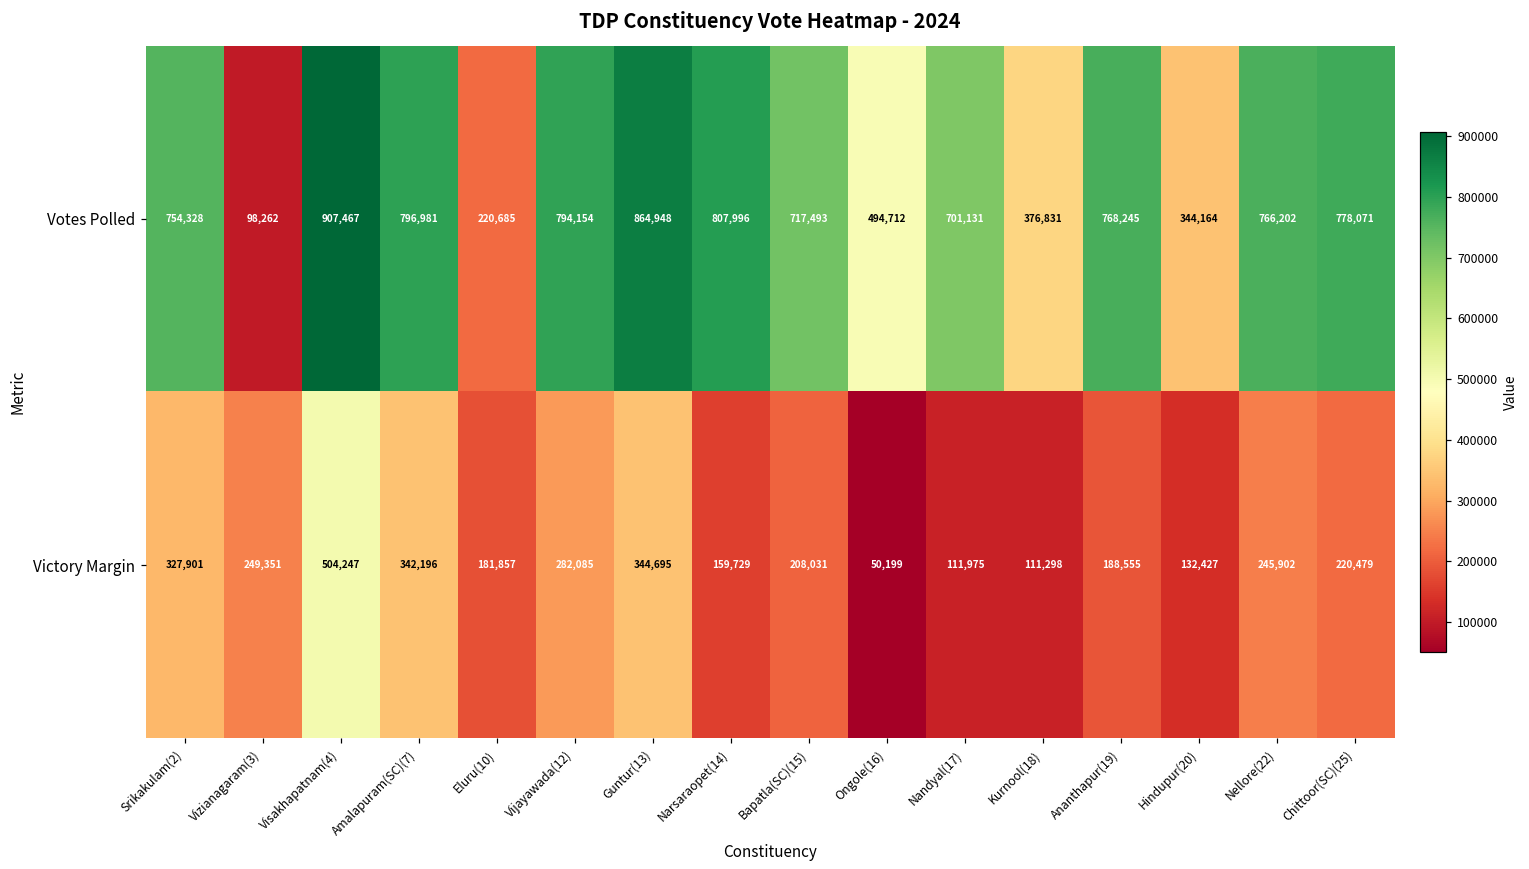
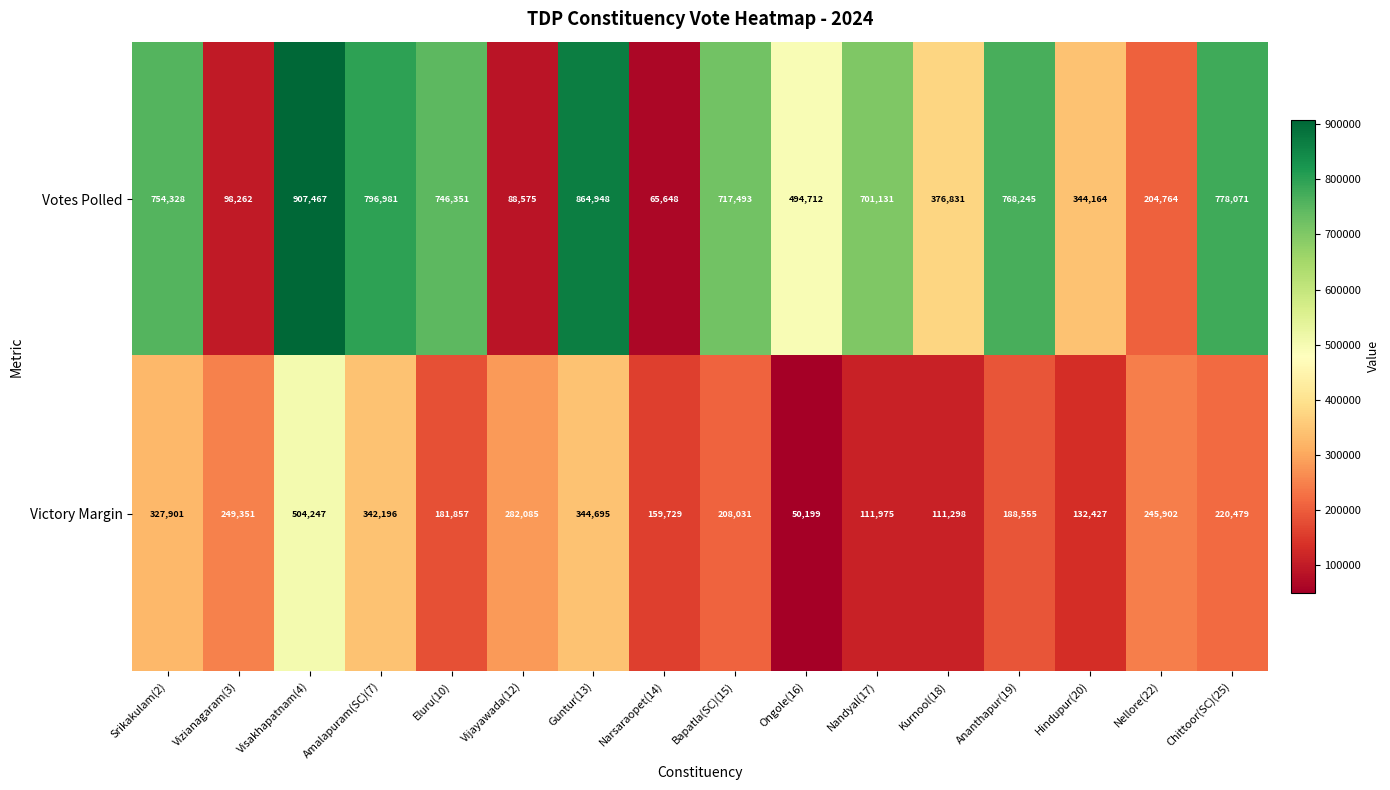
  {
    "Votes Polled": {
      "Srikakulam(2)": "754,328",
      "Vizianagaram(3)": "98,262",
      "Visakhapatnam(4)": "907,467",
      "Amalapuram(SC)(7)": "796,981",
-     "Eluru(10)": "220,685",
-     "Vijayawada(12)": "794,154",
+     "Eluru(10)": "746,351",
+     "Vijayawada(12)": "88,575",
      "Guntur(13)": "864,948",
-     "Narsaraopet(14)": "807,996",
+     "Narsaraopet(14)": "65,648",
      "Bapatla(SC)(15)": "717,493",
      "Ongole(16)": "494,712",
      "Nandyal(17)": "701,131",
      "Kurnool(18)": "376,831",
      "Ananthapur(19)": "768,245",
      "Hindupur(20)": "344,164",
-     "Nellore(22)": "766,202",
+     "Nellore(22)": "204,764",
      "Chittoor(SC)(25)": "778,071"
    },
    "Victory Margin": {
      "Srikakulam(2)": "327,901",
      "Vizianagaram(3)": "249,351",
      "Visakhapatnam(4)": "504,247",
      "Amalapuram(SC)(7)": "342,196",
      "Eluru(10)": "181,857",
      "Vijayawada(12)": "282,085",
      "Guntur(13)": "344,695",
      "Narsaraopet(14)": "159,729",
      "Bapatla(SC)(15)": "208,031",
      "Ongole(16)": "50,199",
      "Nandyal(17)": "111,975",
      "Kurnool(18)": "111,298",
      "Ananthapur(19)": "188,555",
      "Hindupur(20)": "132,427",
      "Nellore(22)": "245,902",
      "Chittoor(SC)(25)": "220,479"
    }
  }
